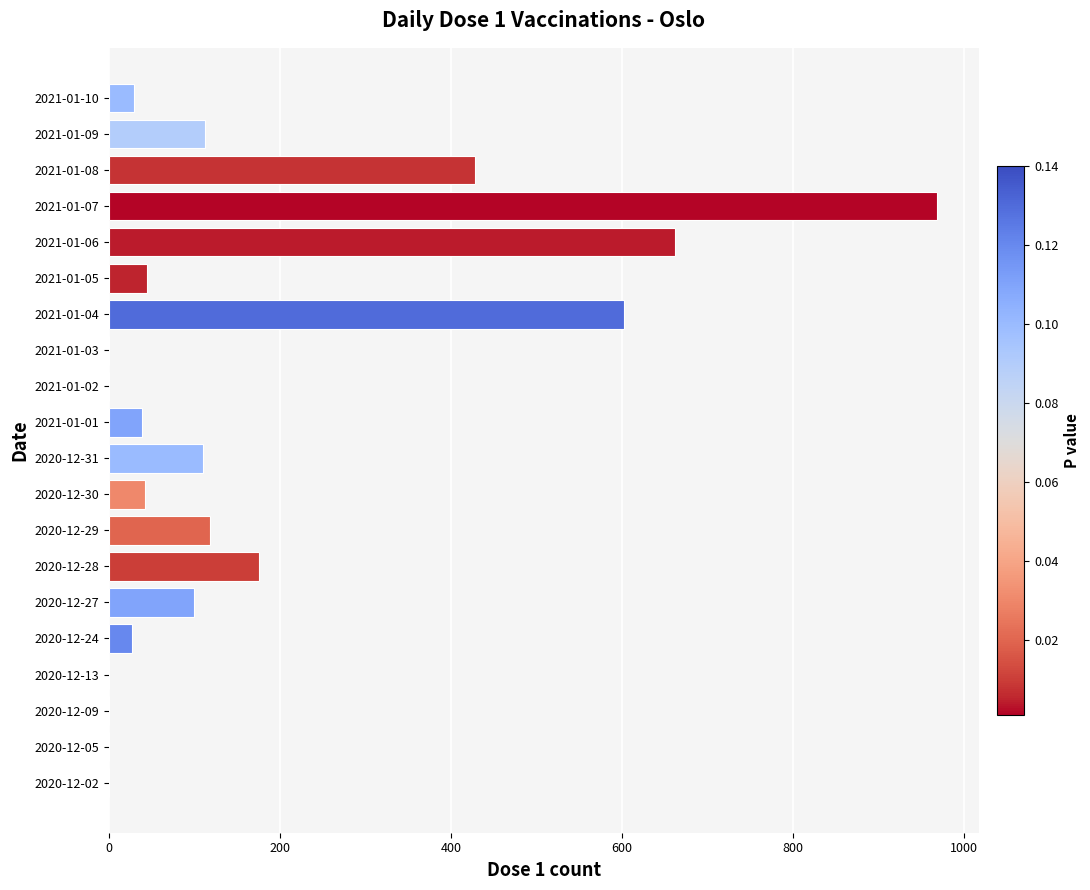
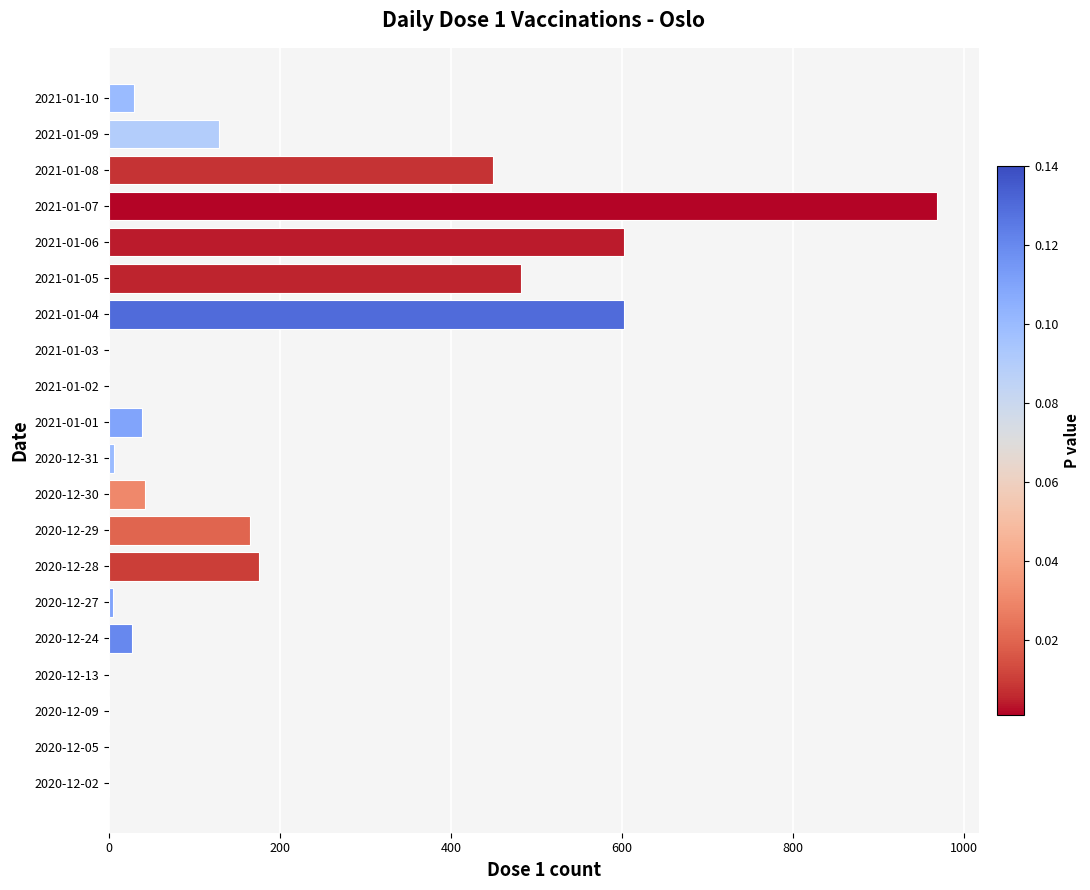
  {
    "2021-01-10": 30,
-   "2021-01-09": 110,
-   "2021-01-08": 430,
+   "2021-01-09": 130,
+   "2021-01-08": 450,
    "2021-01-07": 970,
-   "2021-01-06": 660,
-   "2021-01-05": 40,
+   "2021-01-06": 600,
+   "2021-01-05": 480,
    "2021-01-04": 600,
    "2021-01-03": 0,
    "2021-01-02": 0,
    "2021-01-01": 40,
-   "2020-12-31": 110,
+   "2020-12-31": 10,
    "2020-12-30": 40,
-   "2020-12-29": 120,
+   "2020-12-29": 170,
    "2020-12-28": 180,
-   "2020-12-27": 100,
+   "2020-12-27": 10,
    "2020-12-24": 30,
    "2020-12-13": 0,
    "2020-12-09": 0,
    "2020-12-05": 0,
    "2020-12-02": 0
  }
